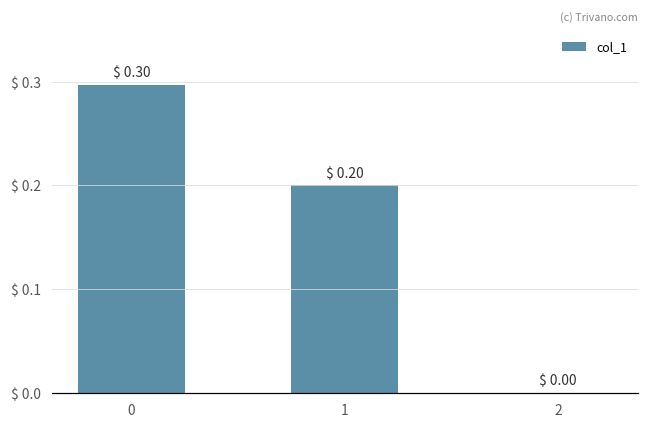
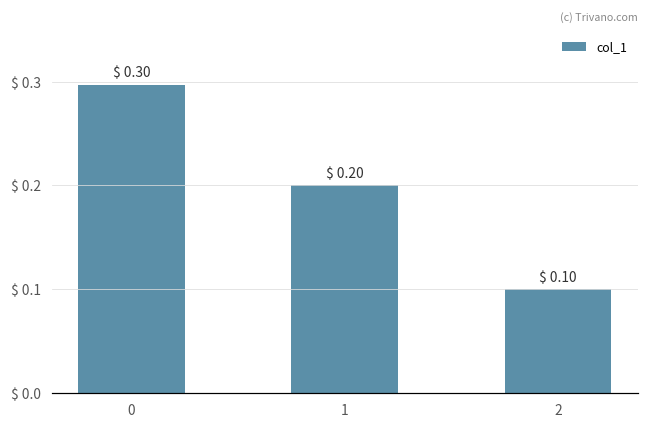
  {
    "0": 0.30,
    "1": 0.20,
-   "2": 0.00
+   "2": 0.10
  }
